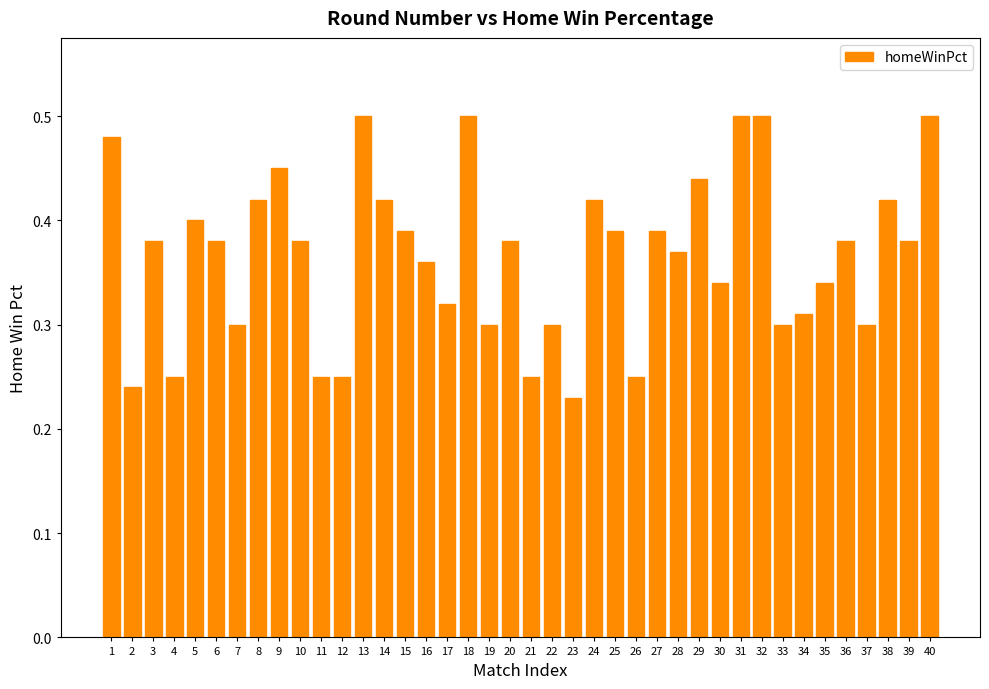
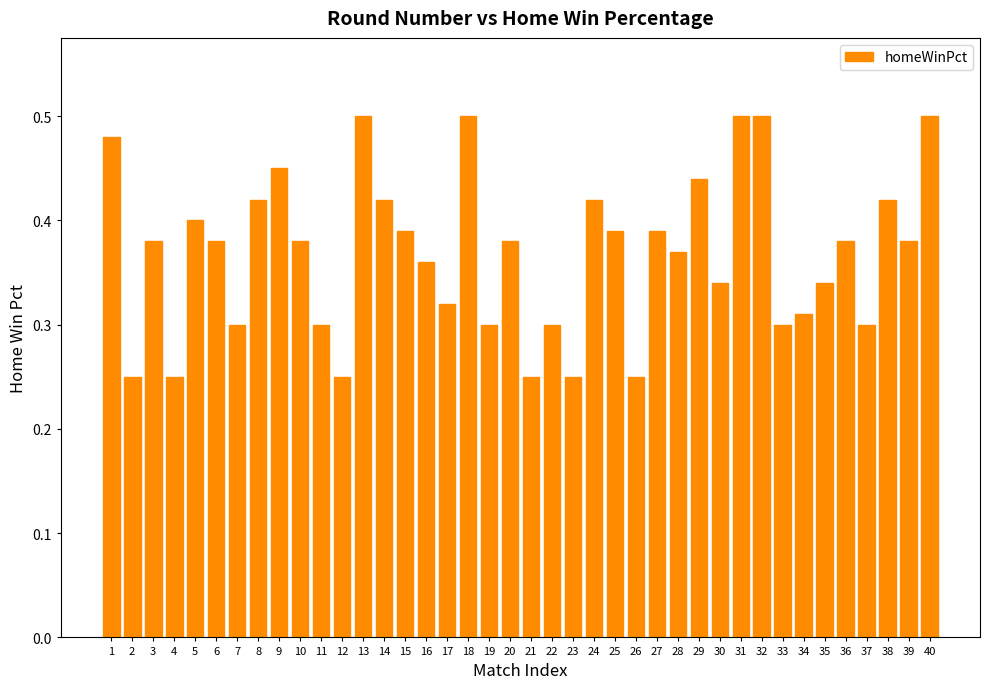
  {
    "1": 0.48,
-   "2": 0.24,
+   "2": 0.25,
    "3": 0.38,
    "4": 0.25,
    "5": 0.40,
    "6": 0.38,
    "7": 0.30,
    "8": 0.42,
    "9": 0.45,
    "10": 0.38,
-   "11": 0.25,
+   "11": 0.30,
    "12": 0.25,
    "13": 0.50,
    "14": 0.42,
    "15": 0.39,
    "16": 0.36,
    "17": 0.32,
    "18": 0.50,
    "19": 0.30,
    "20": 0.38,
    "21": 0.25,
    "22": 0.30,
-   "23": 0.23,
+   "23": 0.25,
    "24": 0.42,
    "25": 0.39,
    "26": 0.25,
    "27": 0.39,
    "28": 0.37,
    "29": 0.44,
    "30": 0.34,
    "31": 0.50,
    "32": 0.50,
    "33": 0.30,
    "34": 0.31,
    "35": 0.34,
    "36": 0.38,
    "37": 0.30,
    "38": 0.42,
    "39": 0.38,
    "40": 0.50
  }
